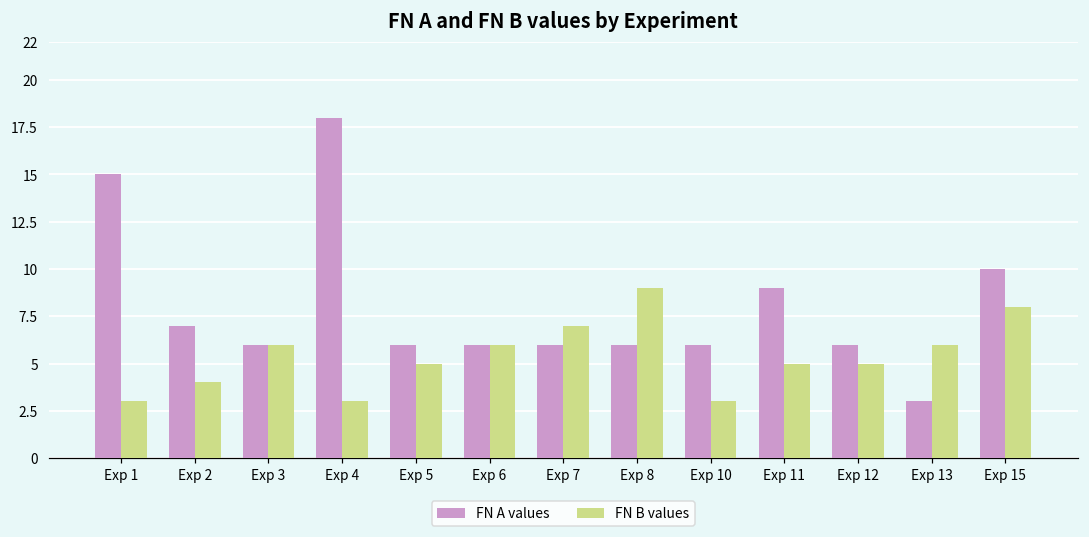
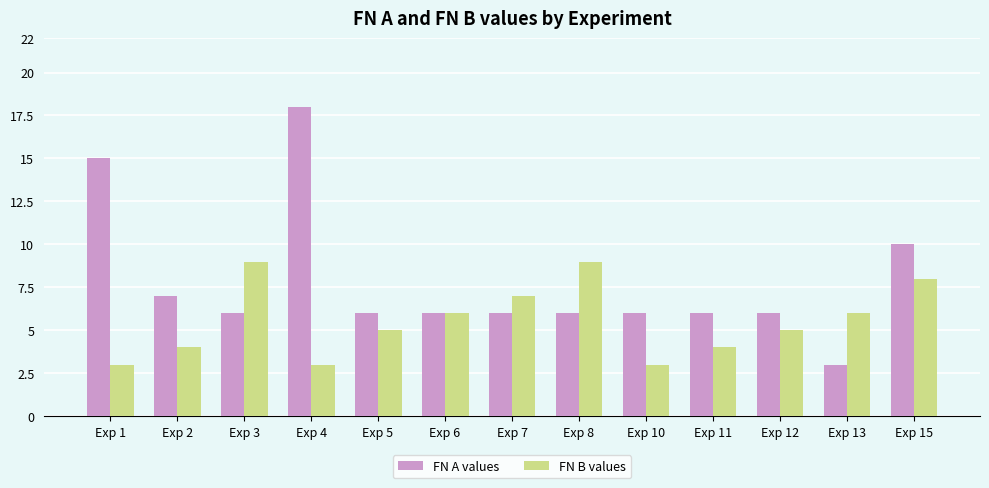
  {
    "FN A values": {
      "Exp 1": 15,
      "Exp 2": 7,
      "Exp 3": 6,
      "Exp 4": 18,
      "Exp 5": 6,
      "Exp 6": 6,
      "Exp 7": 6,
      "Exp 8": 6,
      "Exp 10": 6,
-     "Exp 11": 9,
+     "Exp 11": 6,
      "Exp 12": 6,
      "Exp 13": 3,
      "Exp 15": 10
    },
    "FN B values": {
      "Exp 1": 3,
      "Exp 2": 4,
-     "Exp 3": 6,
+     "Exp 3": 9,
      "Exp 4": 3,
      "Exp 5": 5,
      "Exp 6": 6,
      "Exp 7": 7,
      "Exp 8": 9,
      "Exp 10": 3,
-     "Exp 11": 5,
+     "Exp 11": 4,
      "Exp 12": 5,
      "Exp 13": 6,
      "Exp 15": 8
    }
  }
